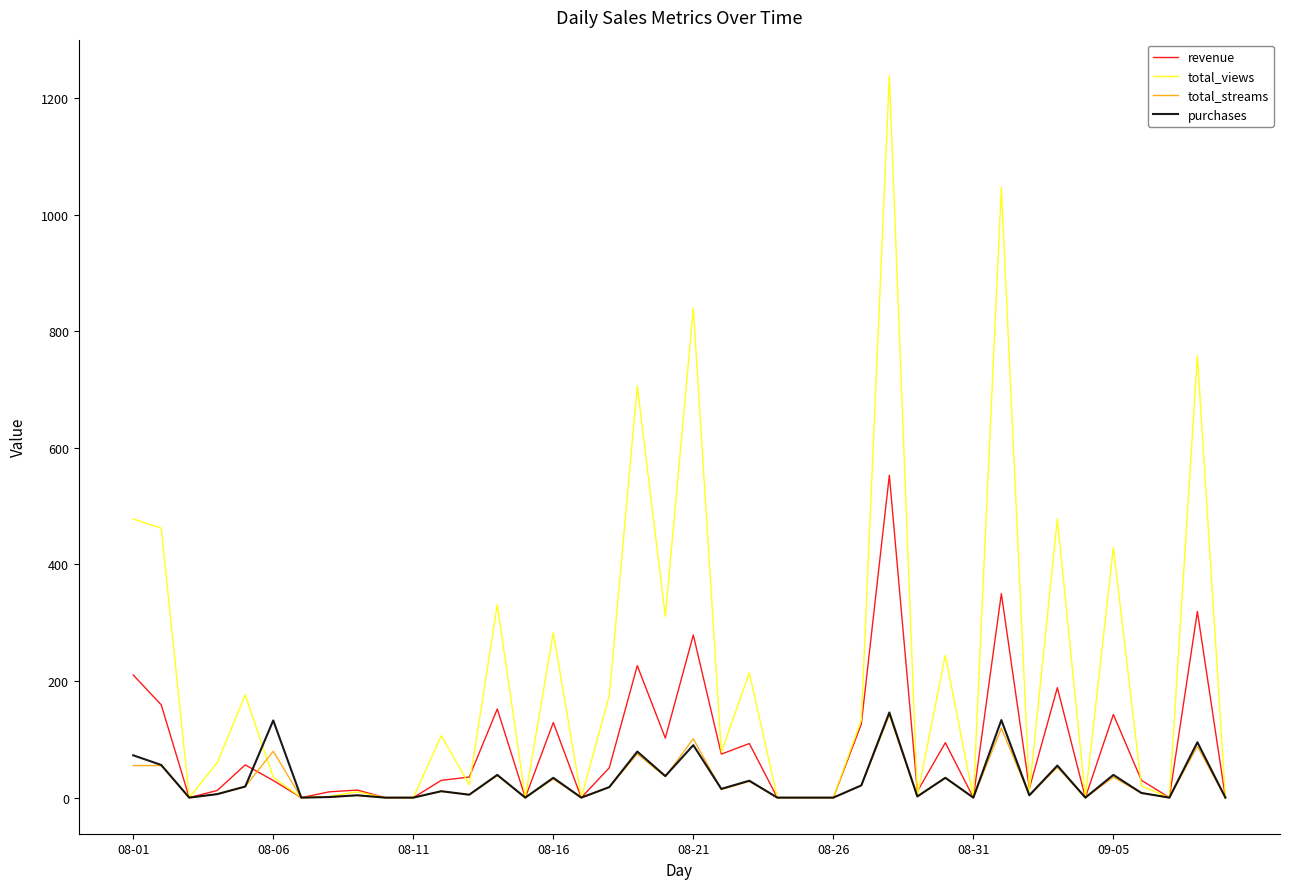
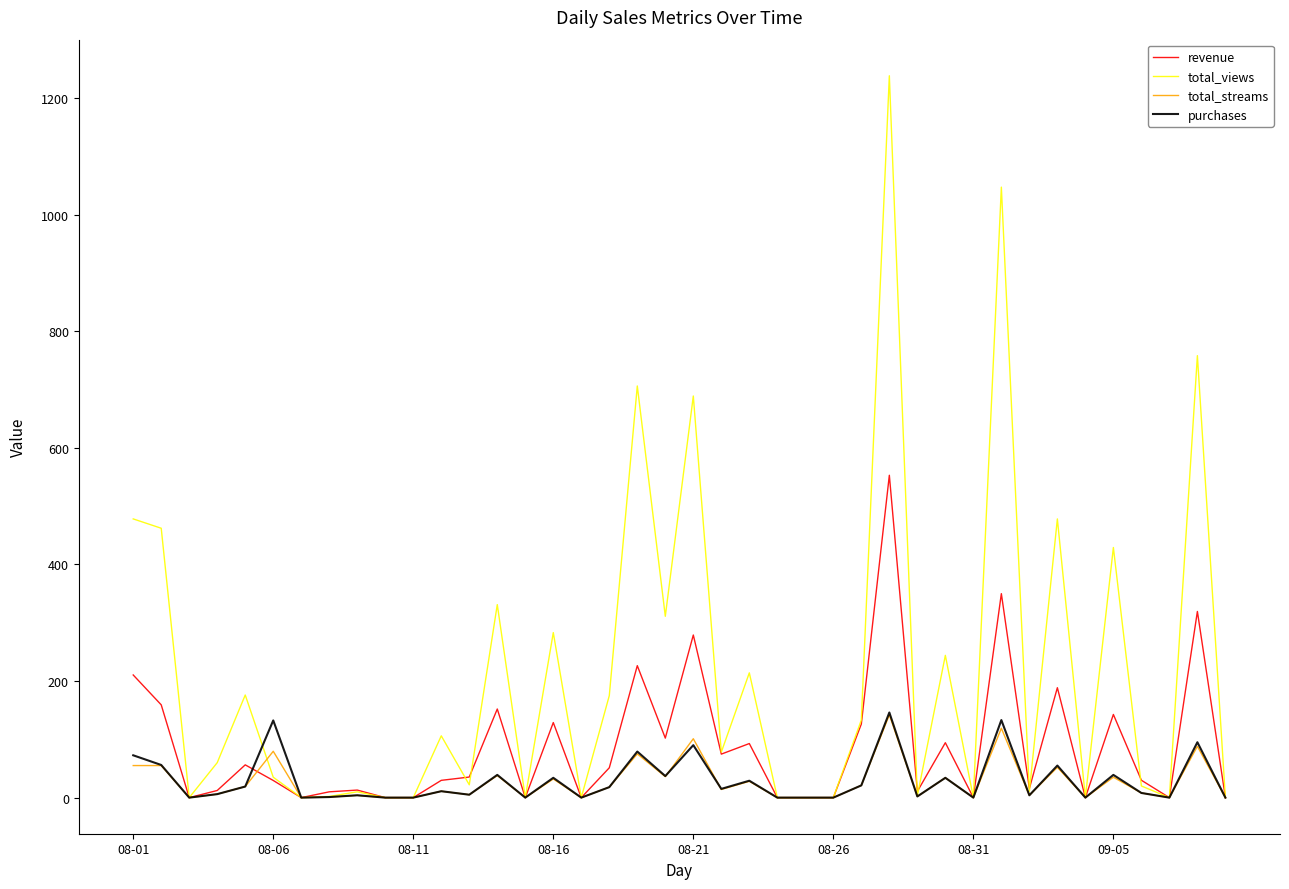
  {
    "revenue": {
      "08-01": 210,
      "08-06": 30,
      "08-16": 130,
      "08-21": 280,
      "09-05": 140
    },
    "total_views": {
      "08-01": 480,
      "08-06": 40,
      "08-16": 280,
-     "08-21": 840,
+     "08-21": 690,
      "09-05": 430
    },
    "total_streams": {
      "08-01": 60,
      "08-06": 80,
      "08-21": 100
    },
    "purchases": {
      "08-01": 70,
      "08-06": 130,
      "08-21": 90
    }
  }
